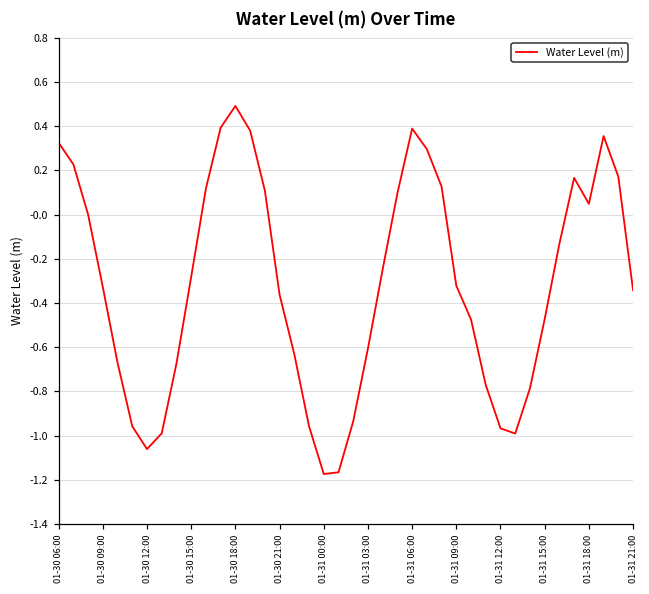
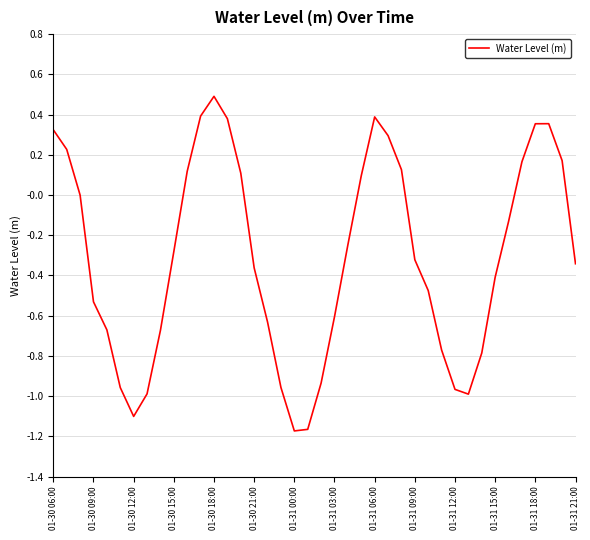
  {
    "01-30 06:00": 0.32,
-   "01-30 09:00": -0.33,
-   "01-30 12:00": -1.06,
+   "01-30 09:00": -0.53,
+   "01-30 12:00": -1.10,
    "01-30 15:00": -0.28,
    "01-30 18:00": 0.49,
    "01-30 21:00": -0.36,
    "01-31 00:00": -1.17,
    "01-31 03:00": -0.61,
    "01-31 06:00": 0.39,
    "01-31 09:00": -0.32,
    "01-31 12:00": -0.97,
-   "01-31 15:00": -0.47,
-   "01-31 18:00": 0.05,
+   "01-31 15:00": -0.41,
+   "01-31 18:00": 0.35,
    "01-31 21:00": -0.34
  }
